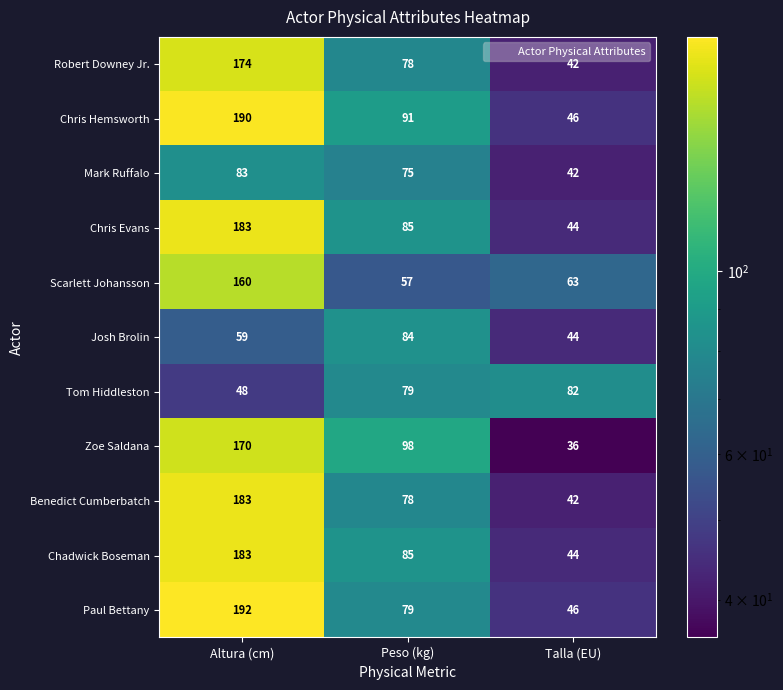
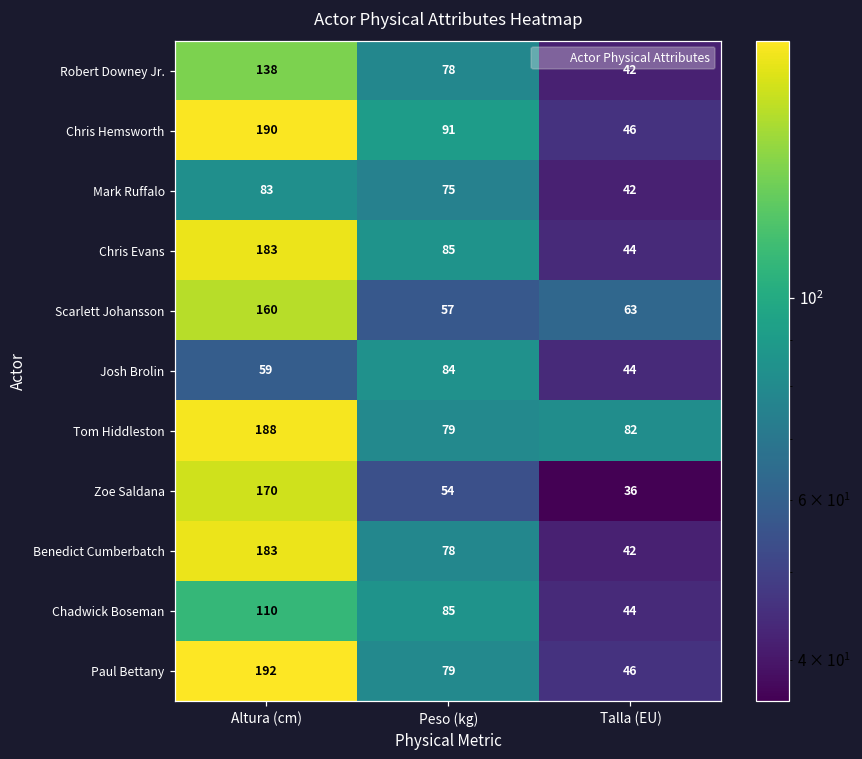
  {
    "Robert Downey Jr.": {
-     "Altura (cm)": 174,
+     "Altura (cm)": 138,
      "Peso (kg)": 78
    },
    "Chris Hemsworth": {
      "Altura (cm)": 190,
      "Peso (kg)": 91,
      "Talla (EU)": 46
    },
    "Mark Ruffalo": {
      "Altura (cm)": 83,
      "Peso (kg)": 75,
      "Talla (EU)": 42
    },
    "Chris Evans": {
      "Altura (cm)": 183,
      "Peso (kg)": 85,
      "Talla (EU)": 44
    },
    "Scarlett Johansson": {
      "Altura (cm)": 160,
      "Peso (kg)": 57,
      "Talla (EU)": 63
    },
    "Josh Brolin": {
      "Altura (cm)": 59,
      "Peso (kg)": 84,
      "Talla (EU)": 44
    },
    "Tom Hiddleston": {
-     "Altura (cm)": 48,
+     "Altura (cm)": 188,
      "Peso (kg)": 79,
      "Talla (EU)": 82
    },
    "Zoe Saldana": {
      "Altura (cm)": 170,
-     "Peso (kg)": 98,
+     "Peso (kg)": 54,
      "Talla (EU)": 36
    },
    "Benedict Cumberbatch": {
      "Altura (cm)": 183,
      "Peso (kg)": 78,
      "Talla (EU)": 42
    },
    "Chadwick Boseman": {
-     "Altura (cm)": 183,
+     "Altura (cm)": 110,
      "Peso (kg)": 85,
      "Talla (EU)": 44
    },
    "Paul Bettany": {
      "Altura (cm)": 192,
      "Peso (kg)": 79,
      "Talla (EU)": 46
    }
  }
